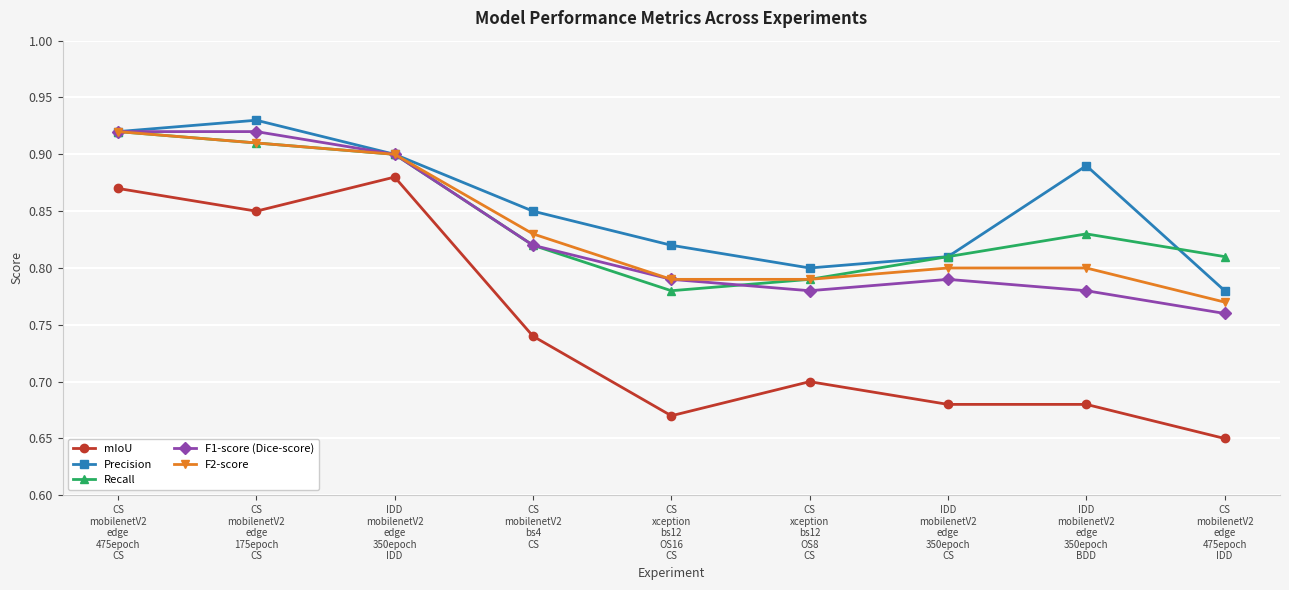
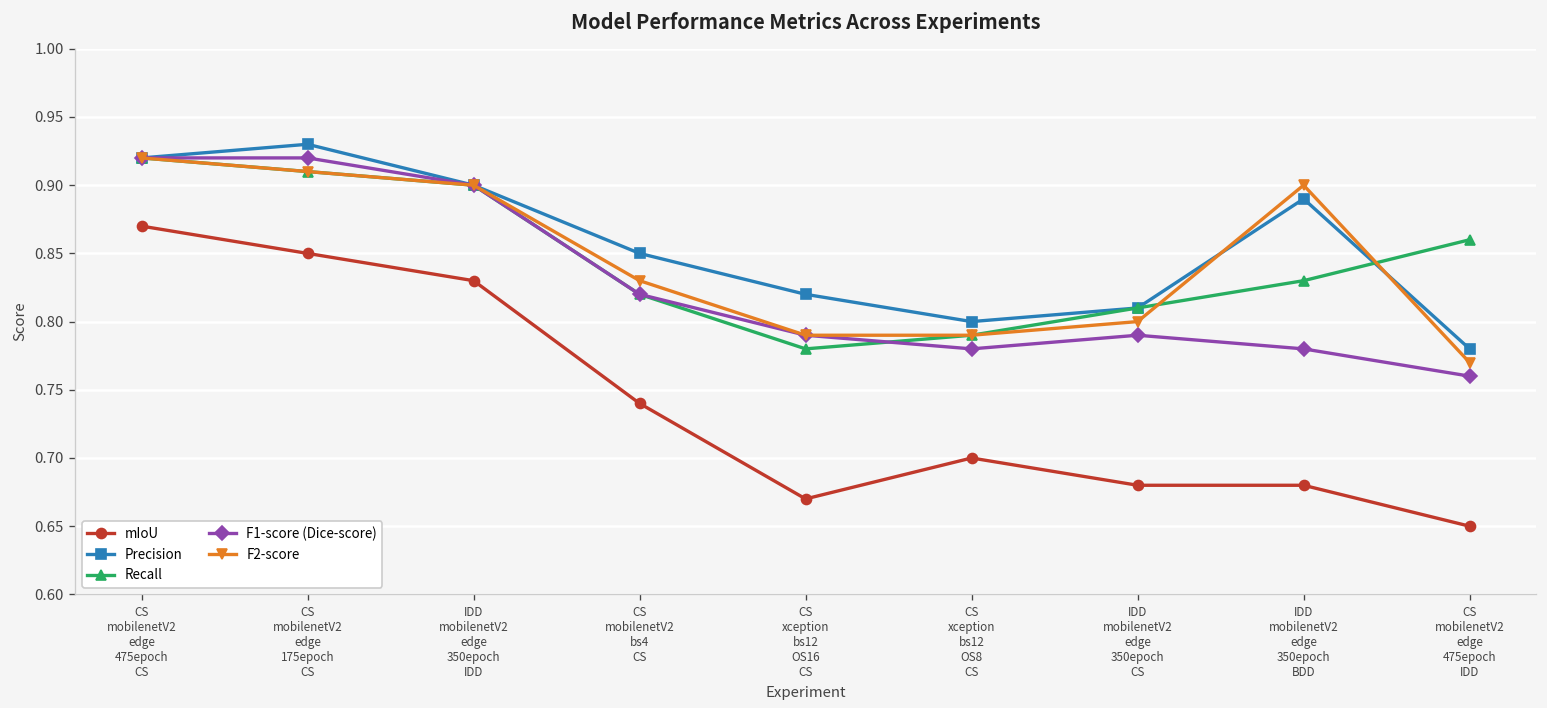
  {
    "mIoU": {
      "CS mobilenetV2 edge 475epoch CS": 0.87,
      "CS mobilenetV2 edge 175epoch CS": 0.85,
-     "IDD mobilenetV2 edge 350epoch IDD": 0.88,
+     "IDD mobilenetV2 edge 350epoch IDD": 0.83,
      "CS mobilenetV2 bs4 CS": 0.74,
      "CS xception bs12 OS16 CS": 0.67,
      "CS xception bs12 OS8 CS": 0.70,
      "IDD mobilenetV2 edge 350epoch CS": 0.68,
      "IDD mobilenetV2 edge 350epoch BDD": 0.68,
      "CS mobilenetV2 edge 475epoch IDD": 0.65
    },
    "Precision": {
      "CS mobilenetV2 edge 175epoch CS": 0.93,
      "CS mobilenetV2 bs4 CS": 0.85,
      "CS xception bs12 OS16 CS": 0.82,
      "CS xception bs12 OS8 CS": 0.80,
      "IDD mobilenetV2 edge 350epoch BDD": 0.89,
      "CS mobilenetV2 edge 475epoch IDD": 0.78
    },
    "Recall": {
      "CS xception bs12 OS16 CS": 0.78,
      "IDD mobilenetV2 edge 350epoch BDD": 0.83,
-     "CS mobilenetV2 edge 475epoch IDD": 0.81
+     "CS mobilenetV2 edge 475epoch IDD": 0.86
    },
    "F1-score (Dice-score)": {
      "CS mobilenetV2 edge 175epoch CS": 0.92,
      "CS xception bs12 OS8 CS": 0.78,
      "IDD mobilenetV2 edge 350epoch CS": 0.79,
      "IDD mobilenetV2 edge 350epoch BDD": 0.78,
      "CS mobilenetV2 edge 475epoch IDD": 0.76
    },
    "F2-score": {
      "CS mobilenetV2 bs4 CS": 0.830,
      "IDD mobilenetV2 edge 350epoch CS": 0.8,
-     "IDD mobilenetV2 edge 350epoch BDD": 0.8,
+     "IDD mobilenetV2 edge 350epoch BDD": 0.9,
      "CS mobilenetV2 edge 475epoch IDD": 0.770
    }
  }
